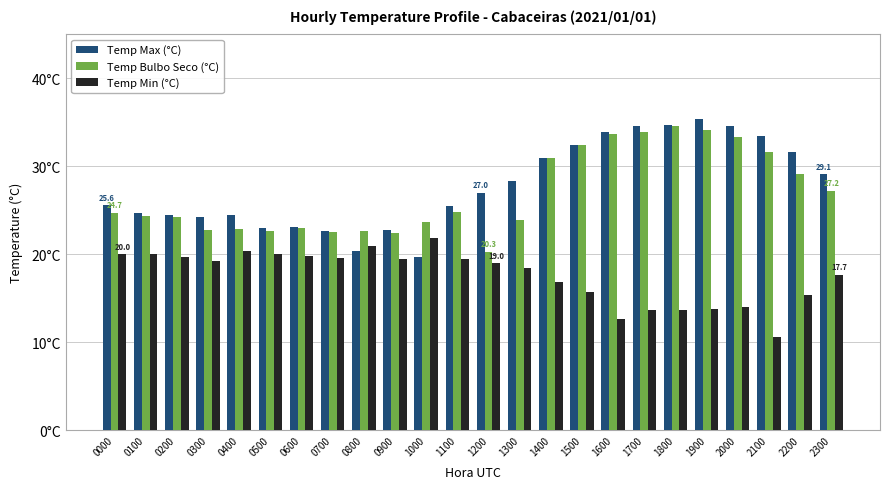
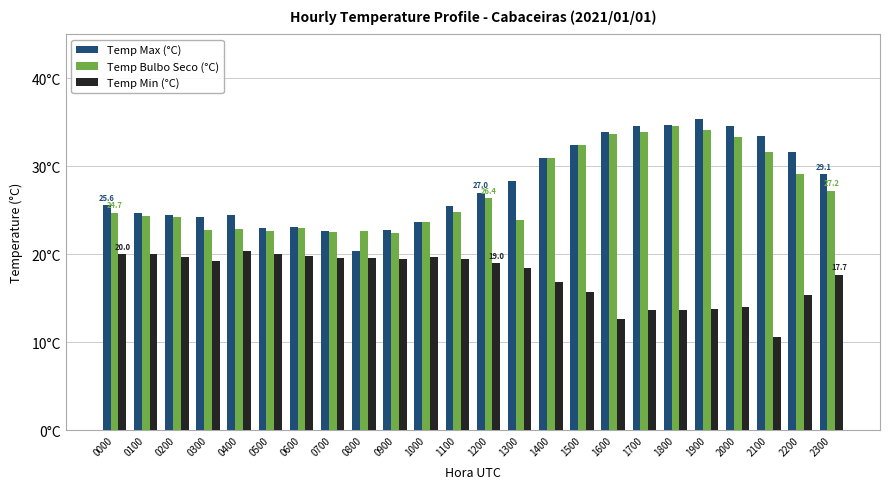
  {
    "Temp Max (°C)": {
      "0200": "25°C",
      "0300": "24°C",
      "0400": "25°C",
      "0500": "23°C",
      "0600": "23°C",
      "0700": "23°C",
      "0800": "20°C",
      "0900": "23°C",
-     "1000": "20°C",
+     "1000": "24°C",
      "1100": "26°C",
      "1300": "28°C",
      "1400": "31°C",
      "1500": "32°C",
      "1600": "34°C",
      "1700": "35°C",
      "1800": "35°C",
      "1900": "35°C",
      "2000": "35°C",
      "2100": "34°C",
      "2200": "32°C"
    },
    "Temp Bulbo Seco (°C)": {
      "0000": "24.7",
-     "1200": "20.3",
+     "1200": "26.4",
      "2300": "27.2"
    },
    "Temp Min (°C)": {
      "0200": "20°C",
      "0300": "19°C",
      "0400": "20°C",
      "0500": "20°C",
      "0600": "20°C",
      "0700": "20°C",
-     "0800": "21°C",
+     "0800": "20°C",
      "0900": "20°C",
-     "1000": "22°C",
+     "1000": "20°C",
      "1100": "20°C",
      "1300": "18°C",
      "1400": "17°C",
      "1500": "16°C",
      "1600": "13°C",
      "1700": "14°C",
      "1800": "14°C",
      "1900": "14°C",
      "2000": "14°C",
      "2100": "11°C",
      "2200": "15°C"
    }
  }
